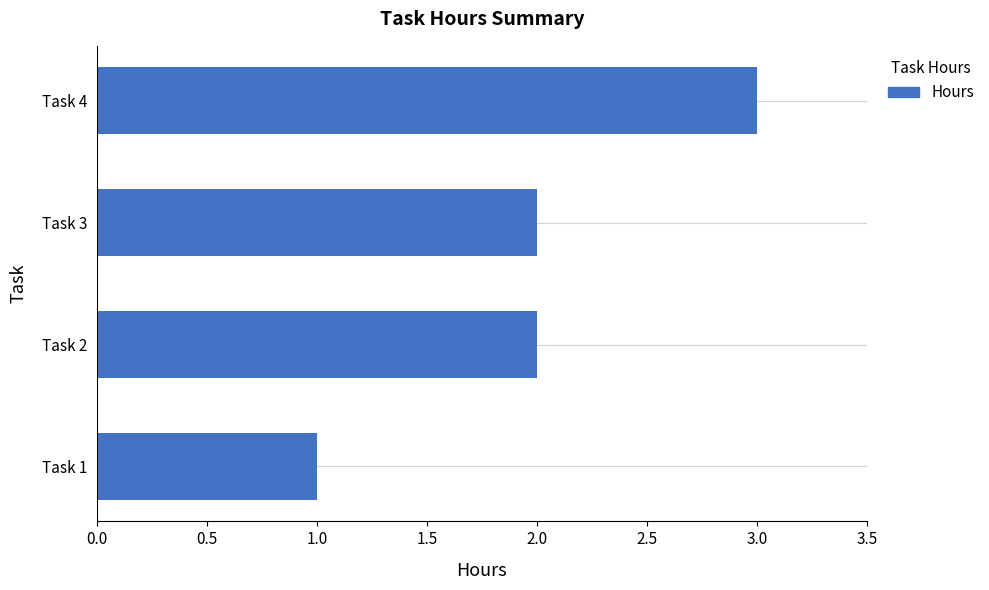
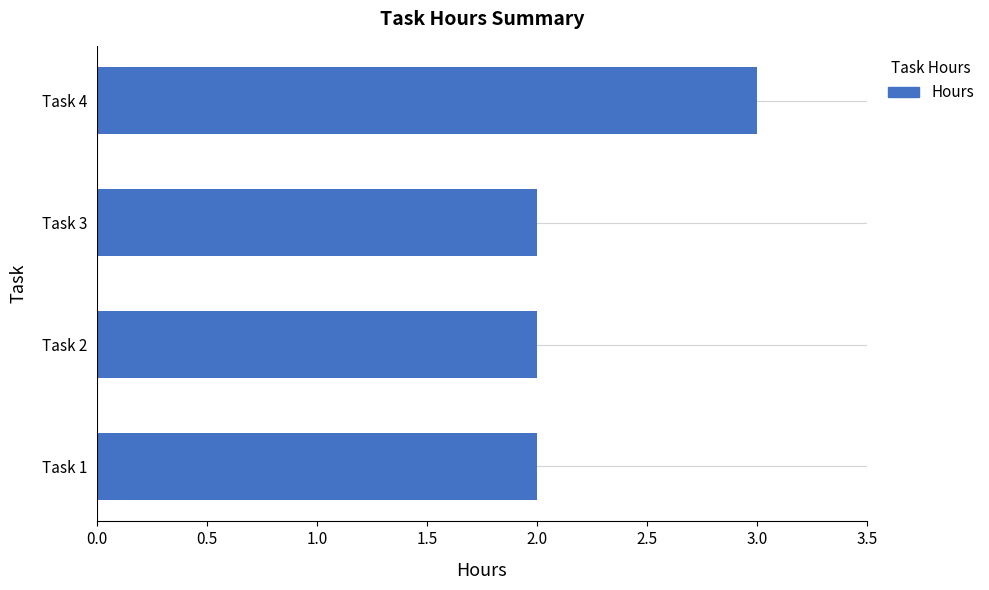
  {
    "Task 4": 3,
    "Task 3": 2,
    "Task 2": 2,
-   "Task 1": 1
+   "Task 1": 2
  }
